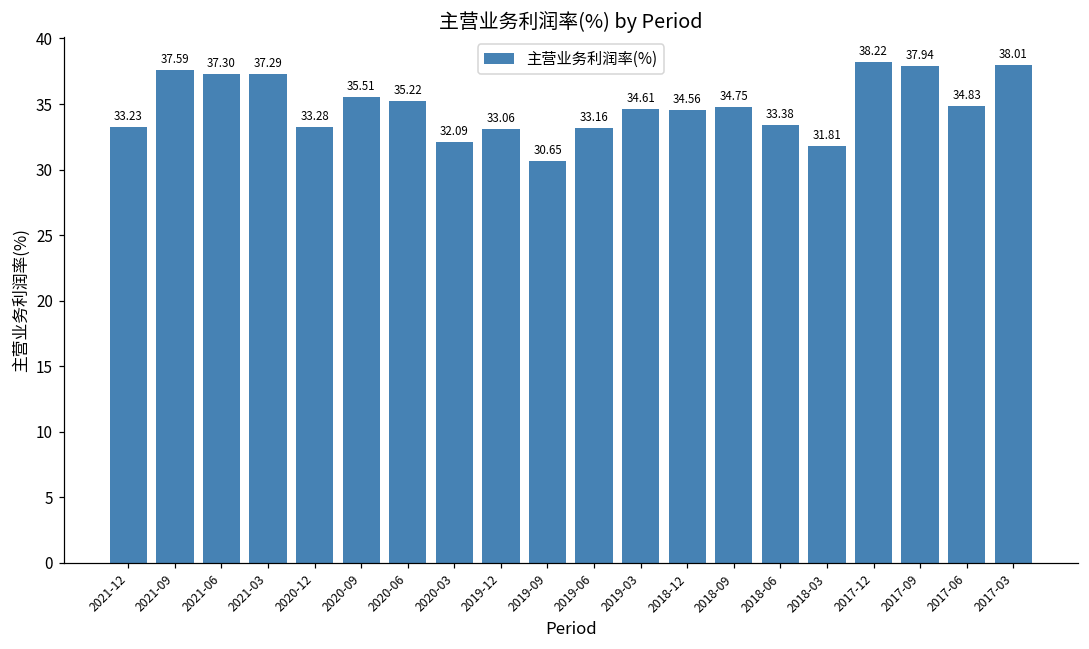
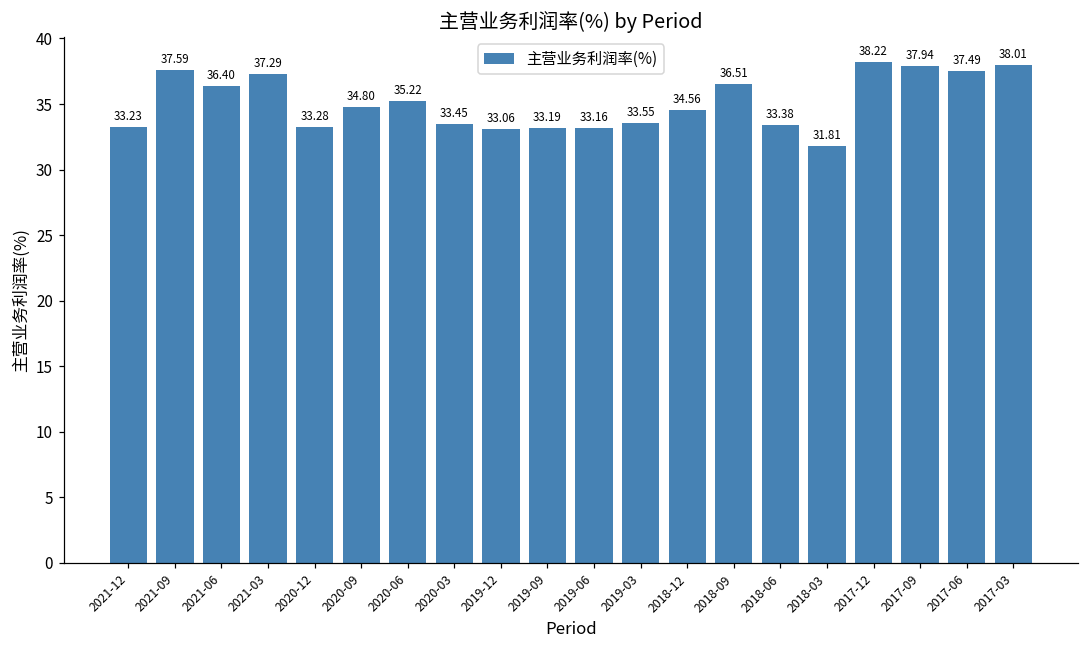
  {
    "2021-12": 33.23,
    "2021-09": 37.59,
-   "2021-06": 37.30,
+   "2021-06": 36.40,
    "2021-03": 37.29,
    "2020-12": 33.28,
-   "2020-09": 35.51,
+   "2020-09": 34.80,
    "2020-06": 35.22,
-   "2020-03": 32.09,
+   "2020-03": 33.45,
    "2019-12": 33.06,
-   "2019-09": 30.65,
+   "2019-09": 33.19,
    "2019-06": 33.16,
-   "2019-03": 34.61,
+   "2019-03": 33.55,
    "2018-12": 34.56,
-   "2018-09": 34.75,
+   "2018-09": 36.51,
    "2018-06": 33.38,
    "2018-03": 31.81,
    "2017-12": 38.22,
    "2017-09": 37.94,
-   "2017-06": 34.83,
+   "2017-06": 37.49,
    "2017-03": 38.01
  }
